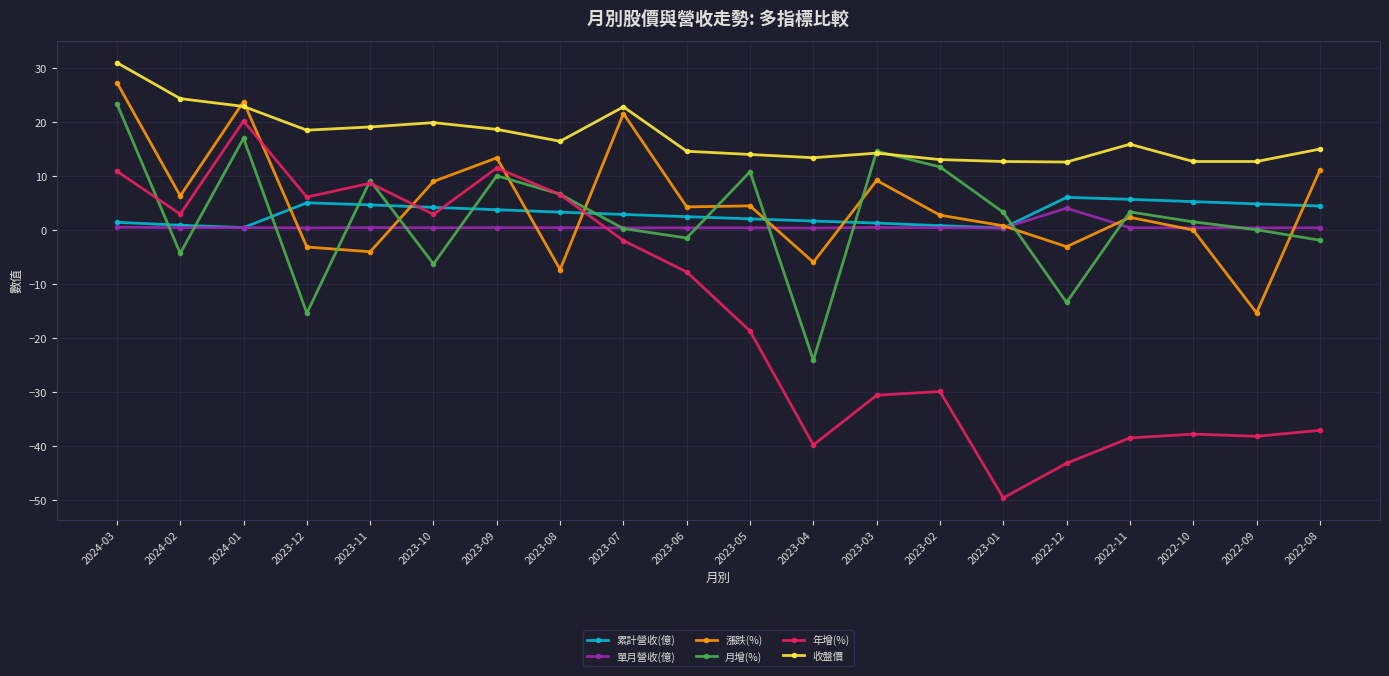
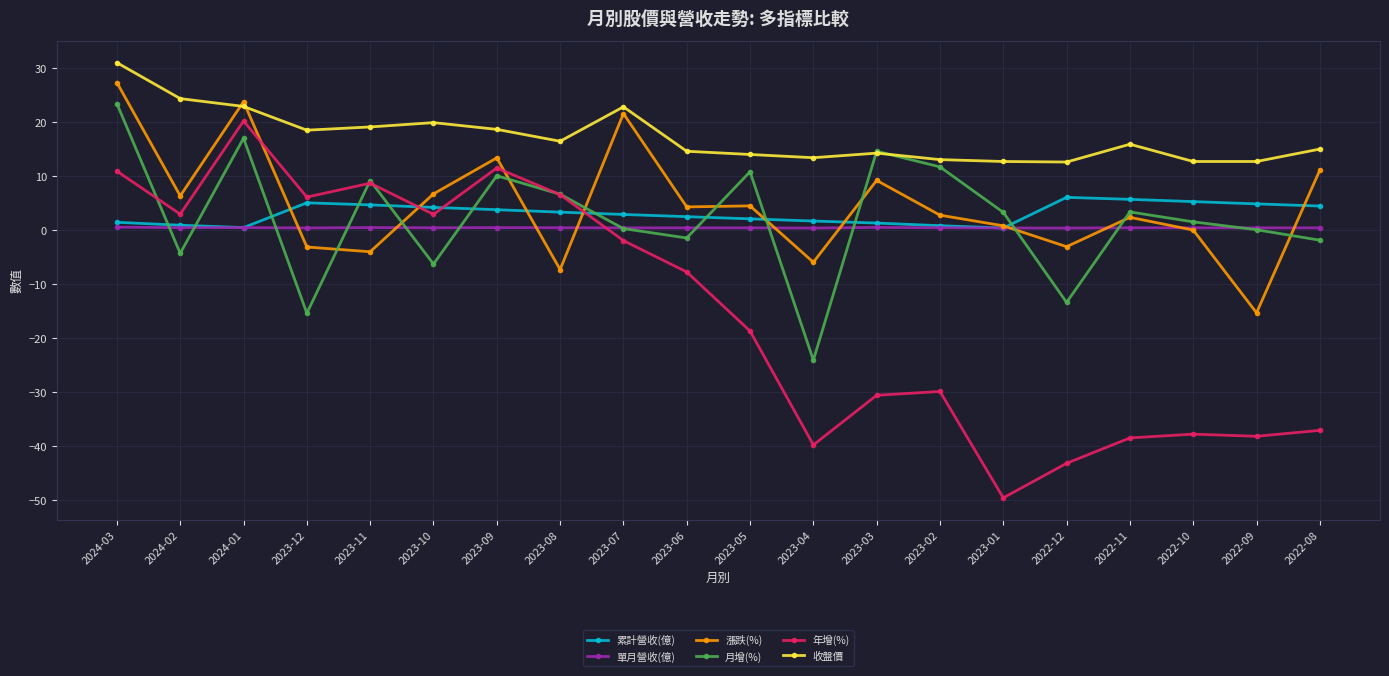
  {
    "累計營收(億)": {
      "2024-03": 1,
      "2023-12": 5,
      "2023-11": 5,
      "2023-10": 4,
      "2023-09": 4,
      "2023-08": 3,
      "2023-07": 3,
      "2023-06": 2,
      "2023-05": 2,
      "2023-04": 2,
      "2023-03": 1,
      "2022-12": 6,
      "2022-11": 6,
      "2022-10": 5,
      "2022-09": 5,
      "2022-08": 4
    },
    "單月營收(億)": {
      "2024-03": 1,
      "2023-12": 0,
      "2023-11": 0,
      "2023-10": 0,
      "2023-09": 0,
      "2023-08": 0,
      "2023-06": 0,
      "2023-05": 0,
      "2023-04": 0,
      "2023-03": 0,
-     "2022-12": 4,
+     "2022-12": 0,
      "2022-11": 0,
      "2022-08": 0
    },
    "漲跌(%)": {
      "2024-03": 27,
      "2024-02": 6,
      "2024-01": 24,
      "2023-12": -3,
      "2023-11": -4,
-     "2023-10": 9,
+     "2023-10": 7,
      "2023-09": 13,
      "2023-08": -7,
      "2023-07": 22,
      "2023-06": 4,
      "2023-05": 4,
      "2023-04": -6,
      "2023-03": 9,
      "2023-02": 3,
      "2022-12": -3,
      "2022-11": 2,
      "2022-09": -15,
      "2022-08": 11
    },
    "月增(%)": {
      "2024-03": 23,
      "2024-02": -4,
      "2024-01": 17,
      "2023-12": -15,
      "2023-11": 9,
      "2023-10": -6,
      "2023-09": 10,
      "2023-06": -1,
      "2023-05": 11,
      "2023-04": -24,
      "2023-02": 12,
      "2023-01": 3,
      "2022-12": -13,
      "2022-11": 3,
      "2022-10": 2,
      "2022-08": -2
    },
    "年增(%)": {
      "2024-03": 11,
      "2024-02": 3,
      "2024-01": 20,
      "2023-12": 6,
      "2023-11": 9,
      "2023-10": 3,
      "2023-09": 12,
      "2023-07": -2,
      "2023-06": -8,
      "2023-05": -19,
      "2023-04": -40,
      "2023-03": -31,
      "2023-02": -30,
      "2023-01": -50,
      "2022-12": -43,
      "2022-11": -39,
      "2022-10": -38,
      "2022-09": -38,
      "2022-08": -37
    },
    "收盤價": {
      "2024-03": 31,
      "2024-02": 24,
      "2024-01": 23,
      "2023-12": 19,
      "2023-11": 19,
      "2023-10": 20,
      "2023-09": 19,
      "2023-08": 16,
      "2023-07": 23,
      "2023-06": 15,
      "2023-05": 14,
      "2023-04": 13,
      "2023-02": 13,
      "2023-01": 13,
      "2022-12": 13,
      "2022-11": 16,
      "2022-10": 13,
      "2022-09": 13,
      "2022-08": 15
    }
  }
